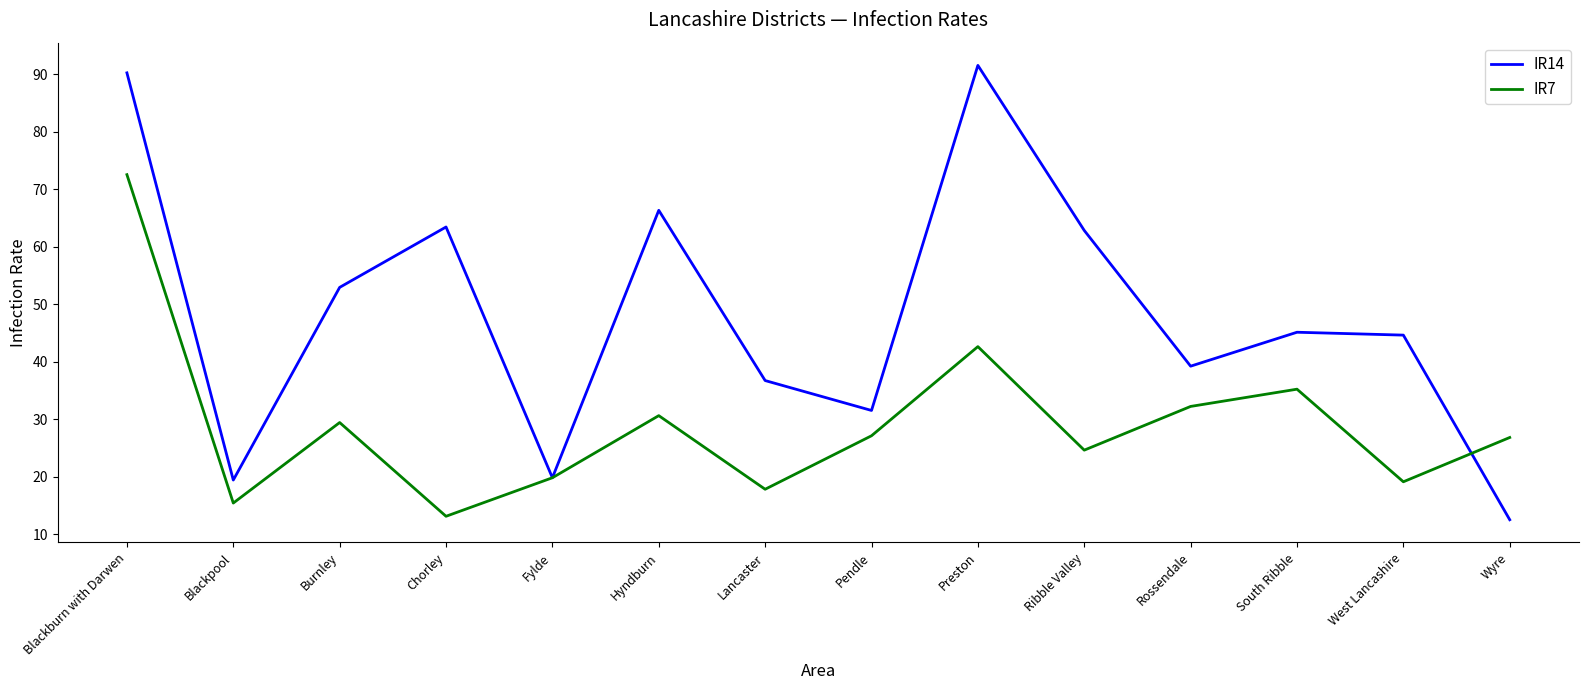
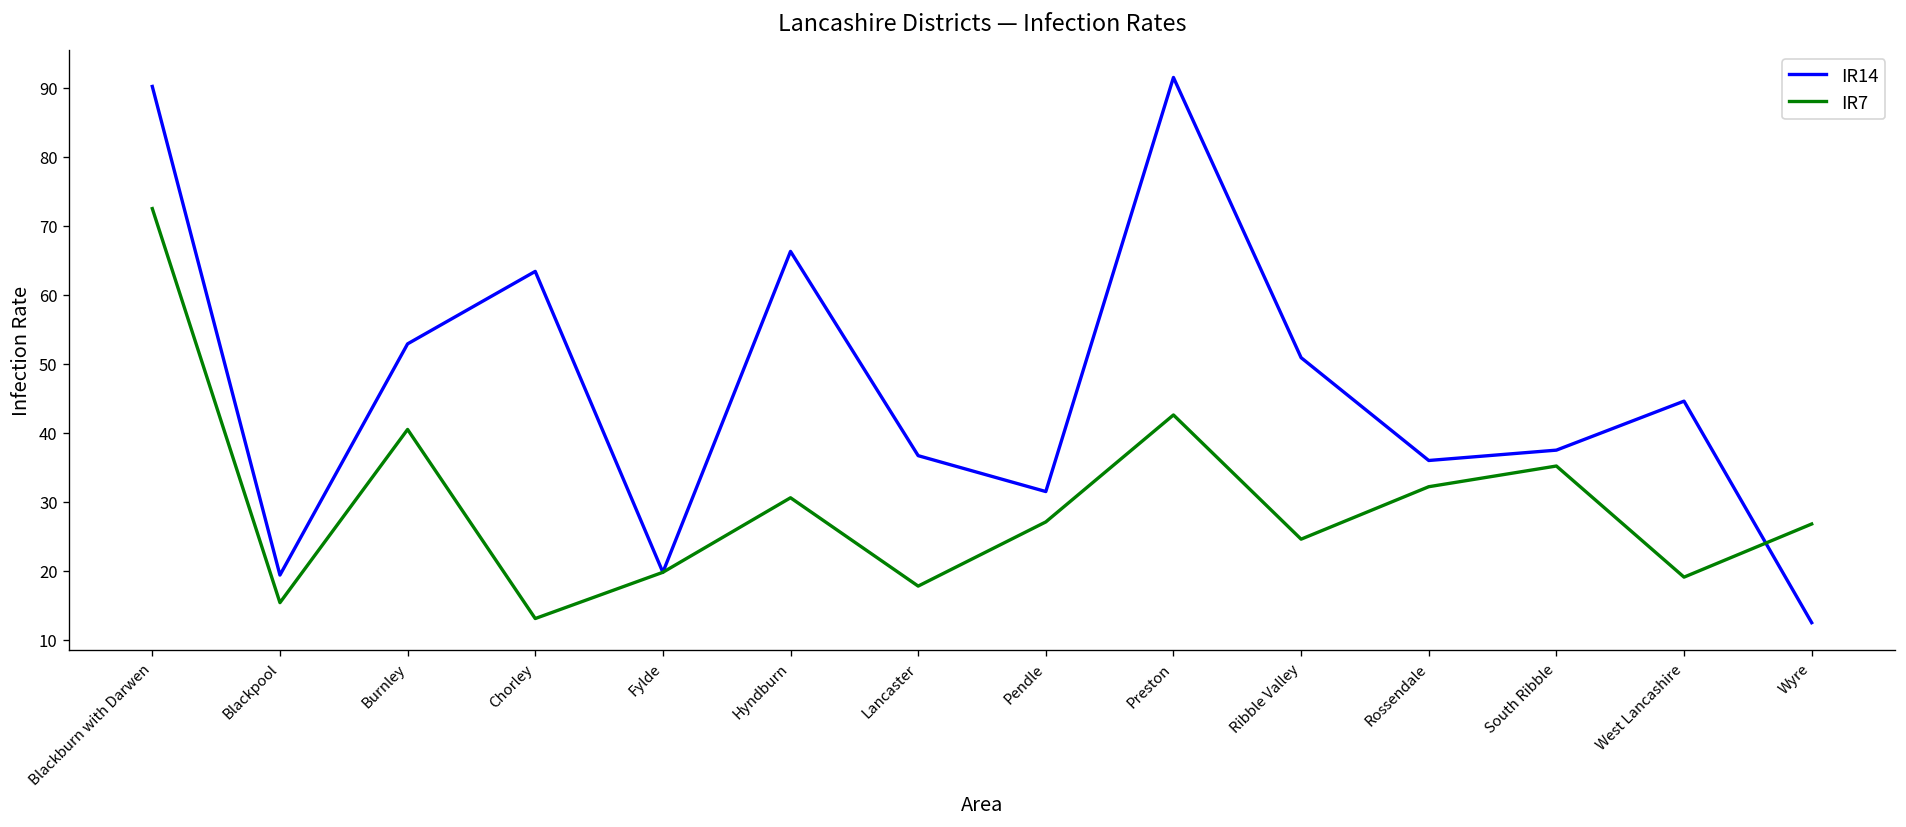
  {
    "IR14": {
      "Blackburn with Darwen": 90,
      "Blackpool": 19,
      "Burnley": 53,
      "Chorley": 63,
      "Hyndburn": 66,
      "Lancaster": 37,
      "Pendle": 32,
      "Preston": 92,
-     "Ribble Valley": 63,
-     "Rossendale": 39,
-     "South Ribble": 45,
+     "Ribble Valley": 51,
+     "Rossendale": 36,
+     "South Ribble": 38,
      "West Lancashire": 45,
      "Wyre": 13
    },
    "IR7": {
      "Blackburn with Darwen": 73,
      "Blackpool": 15,
-     "Burnley": 29,
+     "Burnley": 41,
      "Chorley": 13,
      "Hyndburn": 31,
      "Lancaster": 18,
      "Pendle": 27,
      "Preston": 43,
      "Ribble Valley": 25,
      "Rossendale": 32,
      "South Ribble": 35,
      "West Lancashire": 19,
      "Wyre": 27
    }
  }
